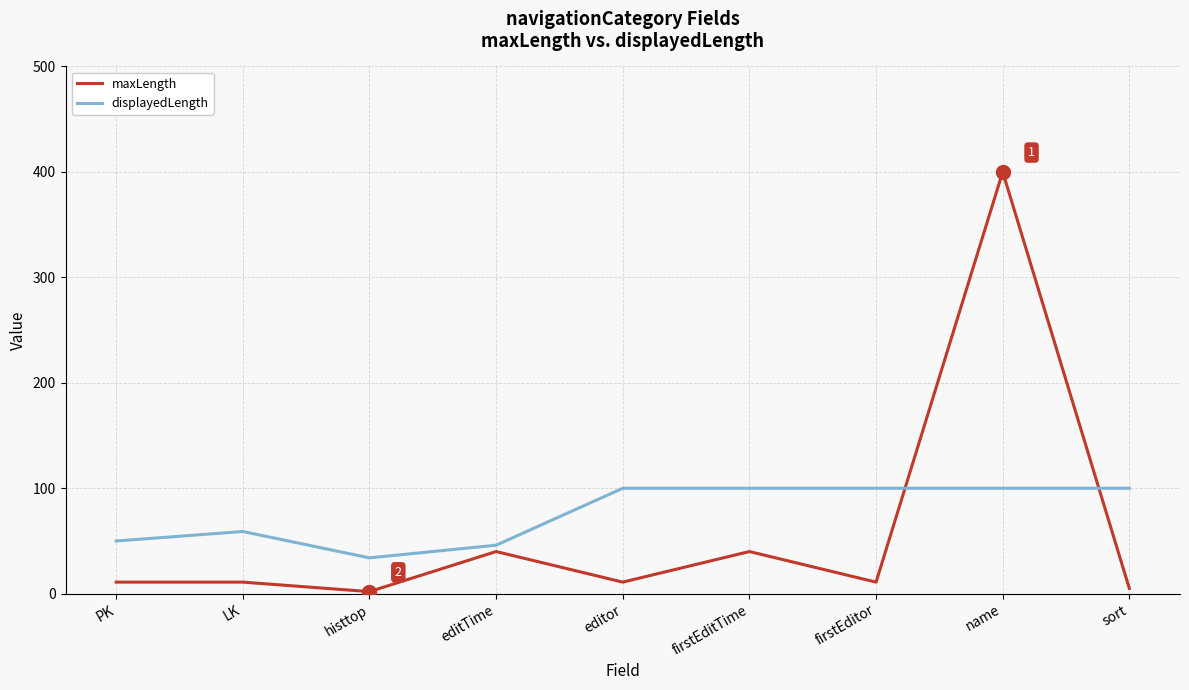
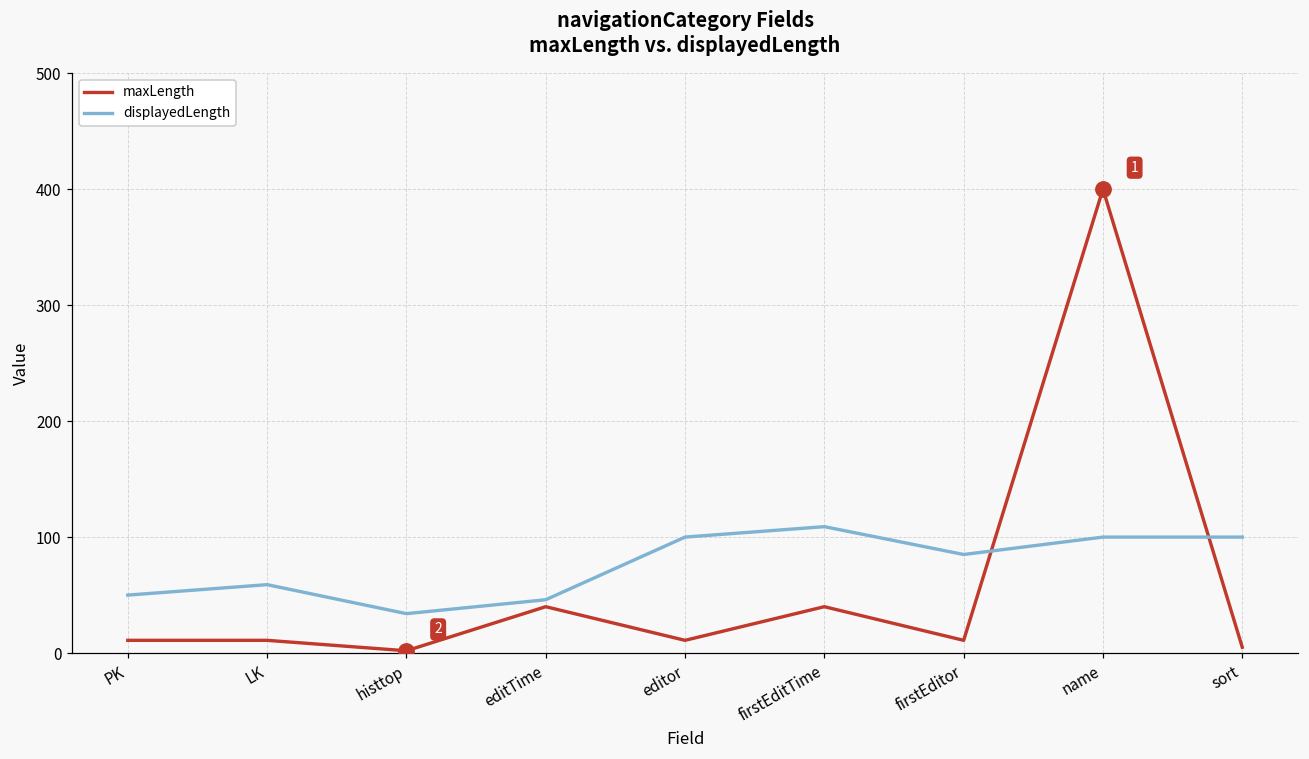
  {
    "displayedLength": {
      "PK": 50,
      "LK": 59,
      "histtop": 34,
      "editTime": 46,
      "editor": 100,
-     "firstEditTime": 100,
-     "firstEditor": 100,
+     "firstEditTime": 109,
+     "firstEditor": 85,
      "name": 100,
      "sort": 100
    }
  }
